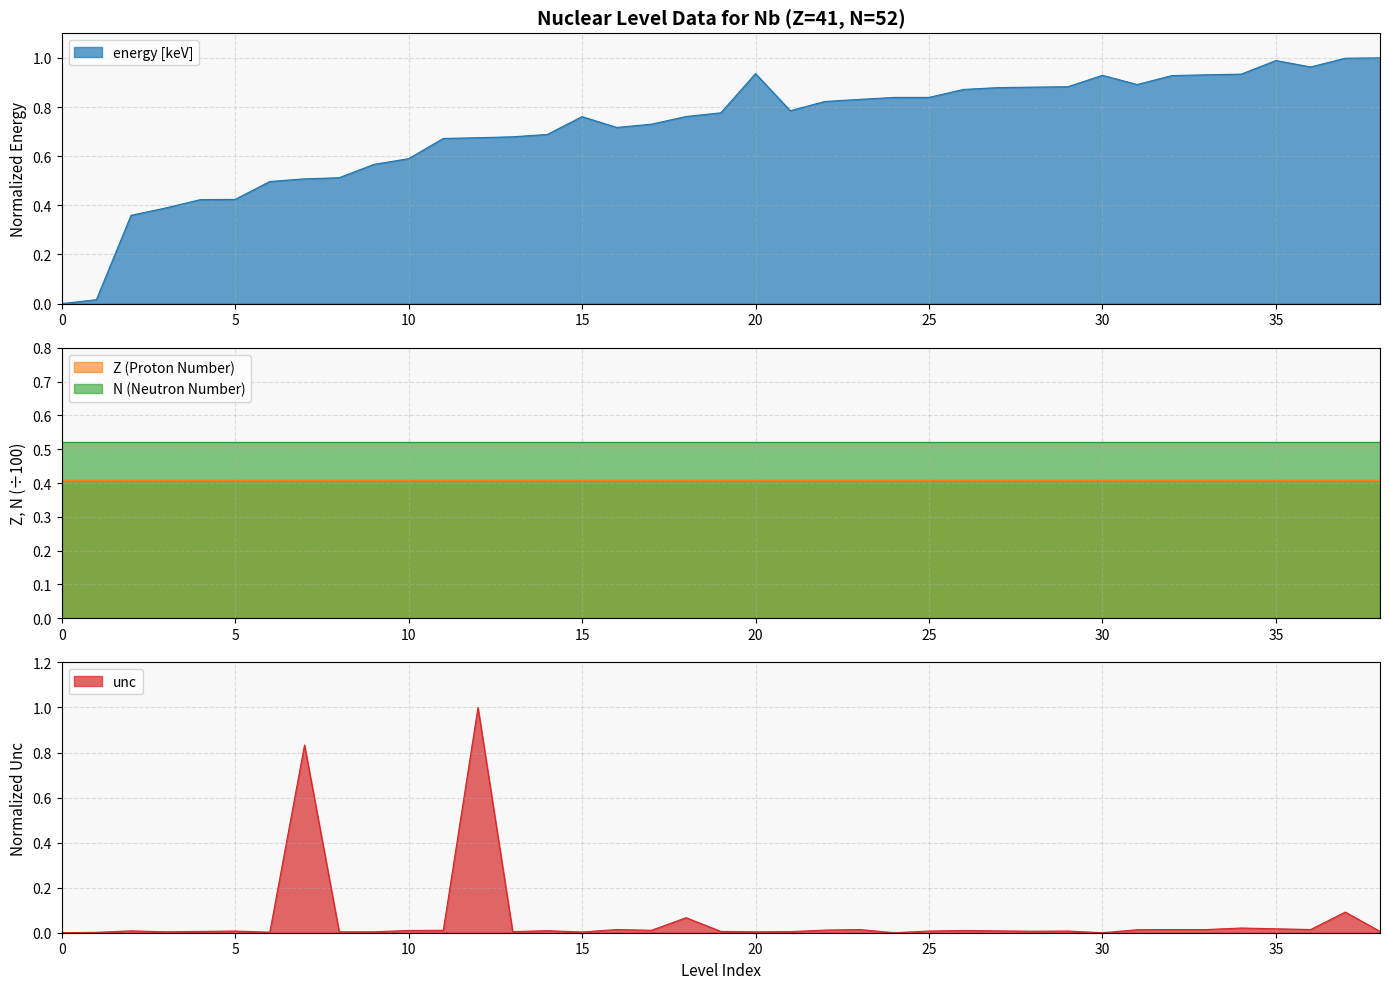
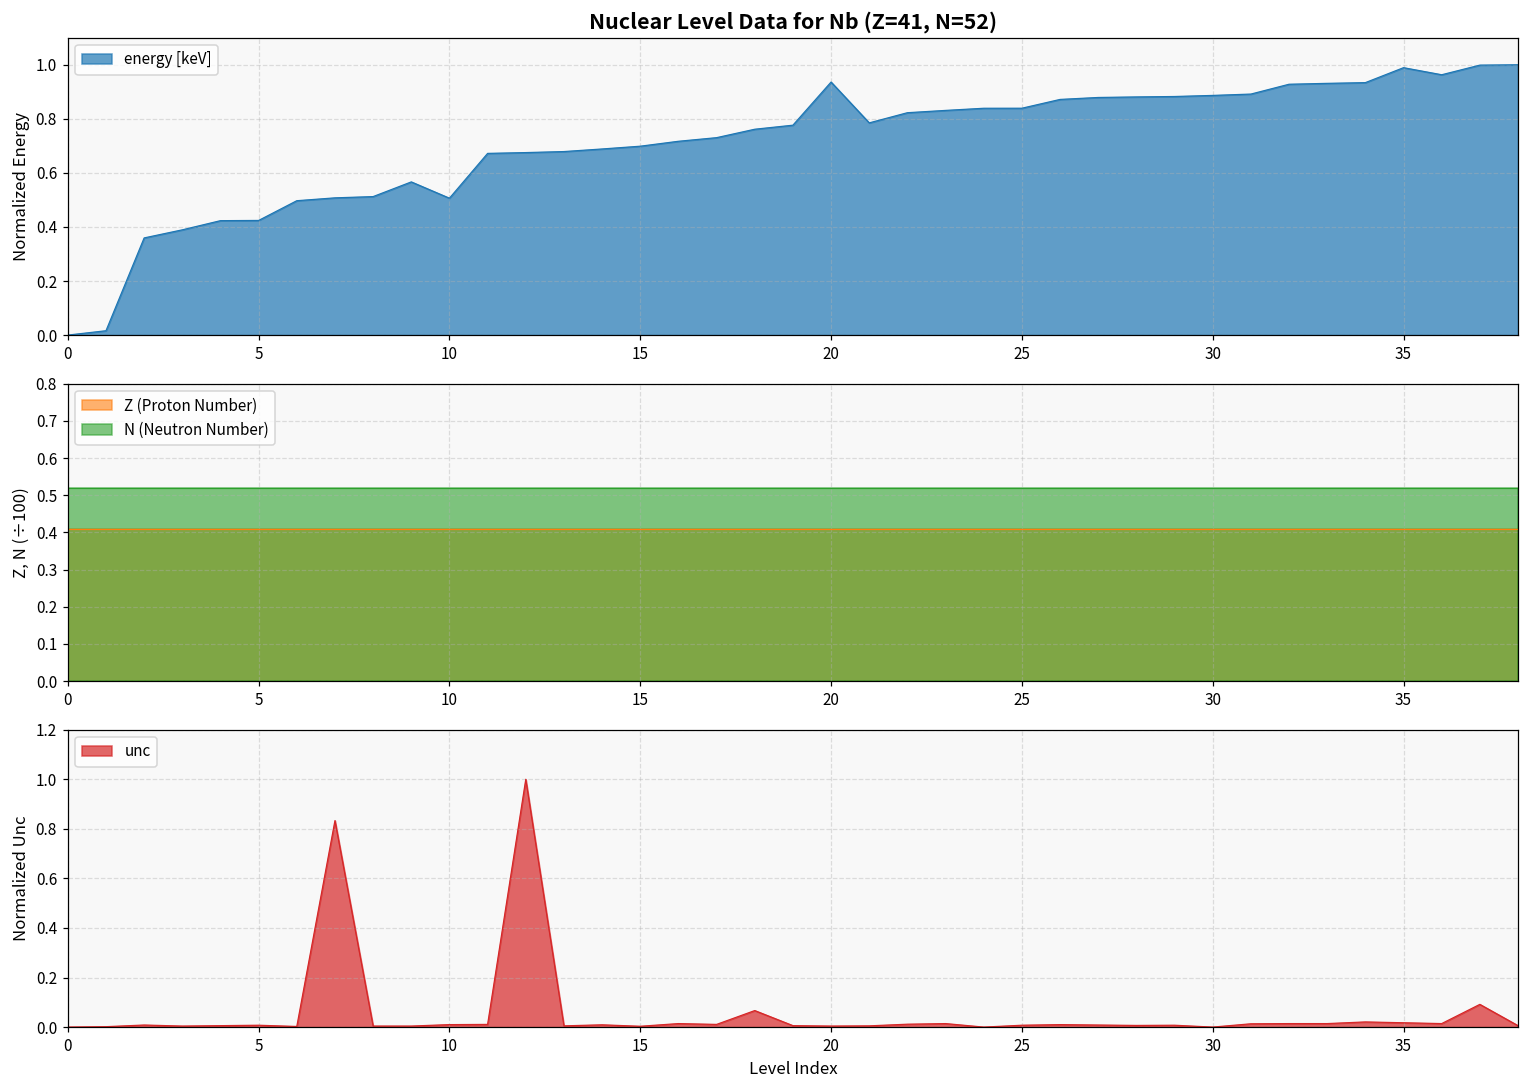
  {
    "Nuclear Level Data for Nb (Z=41, N=52)": {
      "0": 0.00,
      "5": 0.42,
-     "10": 0.59,
-     "15": 0.76,
+     "10": 0.51,
+     "15": 0.70,
      "20": 0.94,
      "25": 0.84,
-     "30": 0.93,
+     "30": 0.89,
      "35": 0.99
    }
  }
